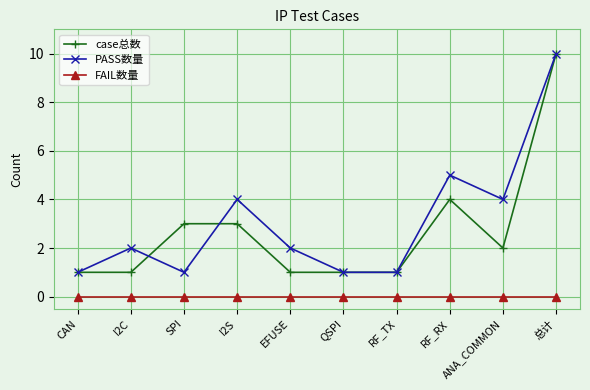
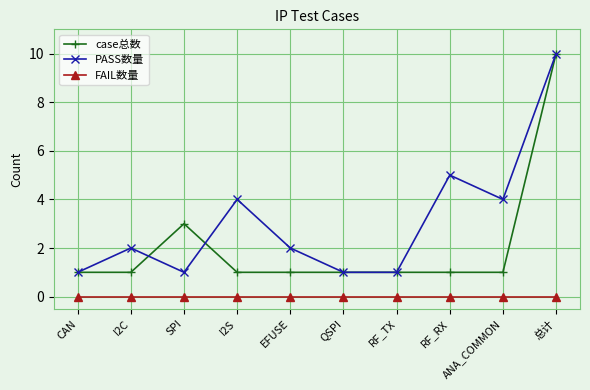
  {
    "case总数": {
      "I2C": 1,
      "SPI": 3,
-     "I2S": 3,
+     "I2S": 1,
      "EFUSE": 1,
-     "RF_RX": 4,
-     "ANA_COMMON": 2
+     "RF_RX": 1,
+     "ANA_COMMON": 1
    },
    "PASS数量": {
      "I2C": 2,
      "SPI": 1,
      "I2S": 4,
      "EFUSE": 2,
      "RF_RX": 5,
      "ANA_COMMON": 4
    },
    "FAIL数量": {
      "CAN": 0,
      "I2C": 0,
      "SPI": 0,
      "I2S": 0,
      "EFUSE": 0,
      "QSPI": 0,
      "RF_TX": 0,
      "RF_RX": 0,
      "ANA_COMMON": 0,
      "总计": 0
    }
  }
